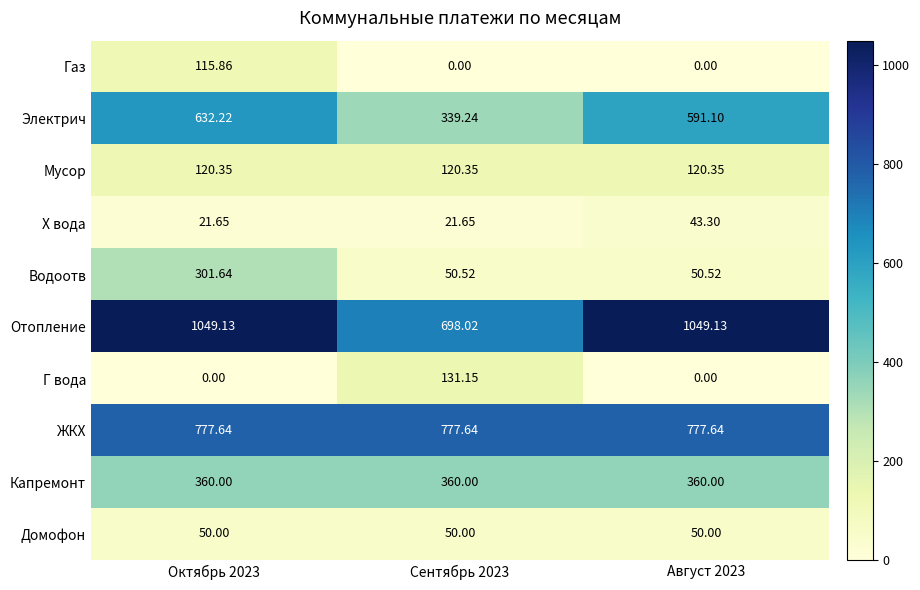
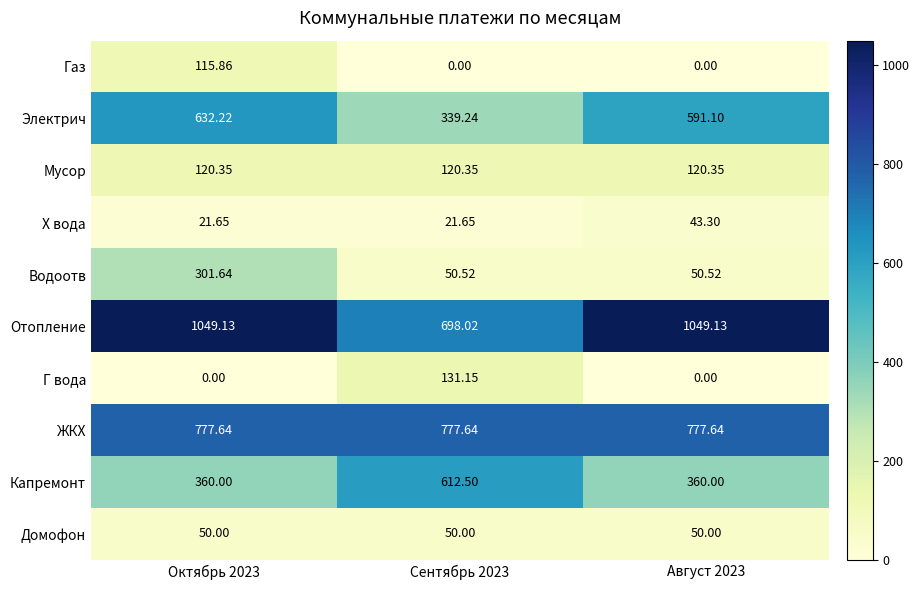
  {
    "Газ": {
      "Октябрь 2023": 115.86,
      "Сентябрь 2023": 0.00,
      "Август 2023": 0.00
    },
    "Электрич": {
      "Октябрь 2023": 632.22,
      "Сентябрь 2023": 339.24,
      "Август 2023": 591.10
    },
    "Мусор": {
      "Октябрь 2023": 120.35,
      "Сентябрь 2023": 120.35,
      "Август 2023": 120.35
    },
    "Х вода": {
      "Октябрь 2023": 21.65,
      "Сентябрь 2023": 21.65,
      "Август 2023": 43.30
    },
    "Водоотв": {
      "Октябрь 2023": 301.64,
      "Сентябрь 2023": 50.52,
      "Август 2023": 50.52
    },
    "Отопление": {
      "Октябрь 2023": 1049.13,
      "Сентябрь 2023": 698.02,
      "Август 2023": 1049.13
    },
    "Г вода": {
      "Октябрь 2023": 0.00,
      "Сентябрь 2023": 131.15,
      "Август 2023": 0.00
    },
    "ЖКХ": {
      "Октябрь 2023": 777.64,
      "Сентябрь 2023": 777.64,
      "Август 2023": 777.64
    },
    "Капремонт": {
      "Октябрь 2023": 360.00,
-     "Сентябрь 2023": 360.00,
+     "Сентябрь 2023": 612.50,
      "Август 2023": 360.00
    },
    "Домофон": {
      "Октябрь 2023": 50.00,
      "Сентябрь 2023": 50.00,
      "Август 2023": 50.00
    }
  }
